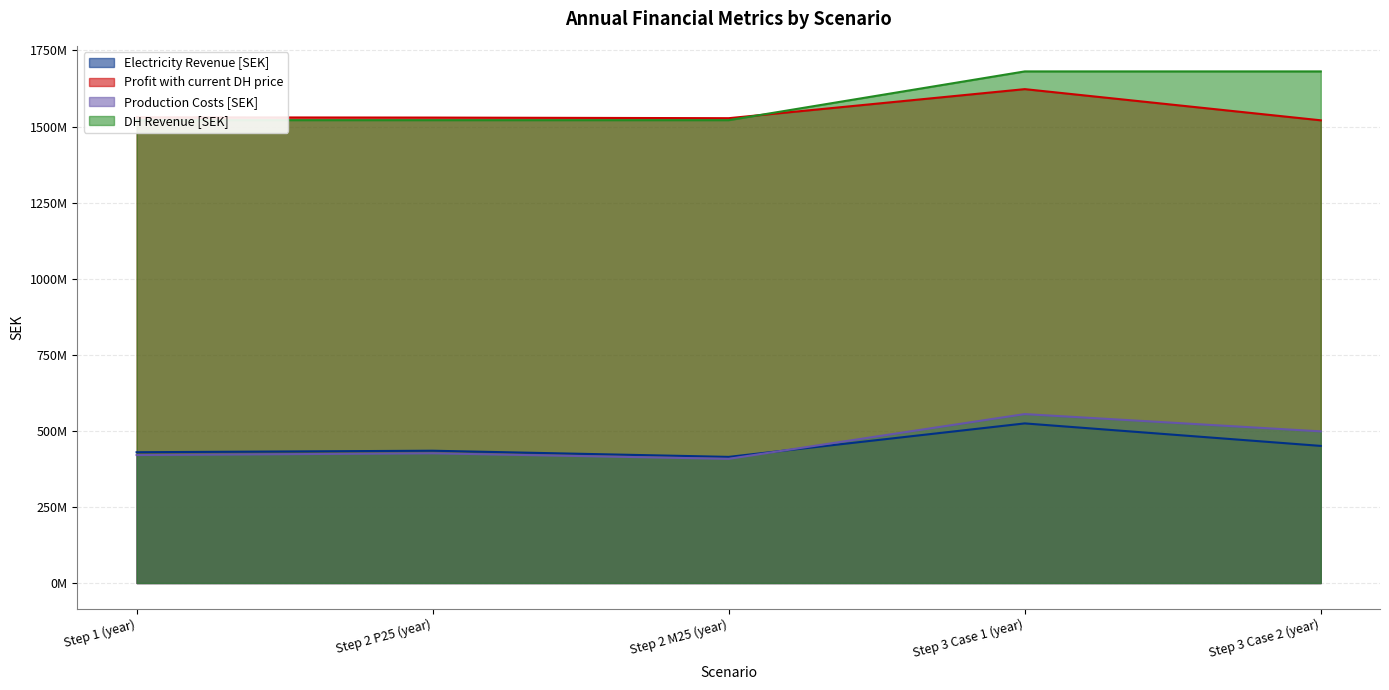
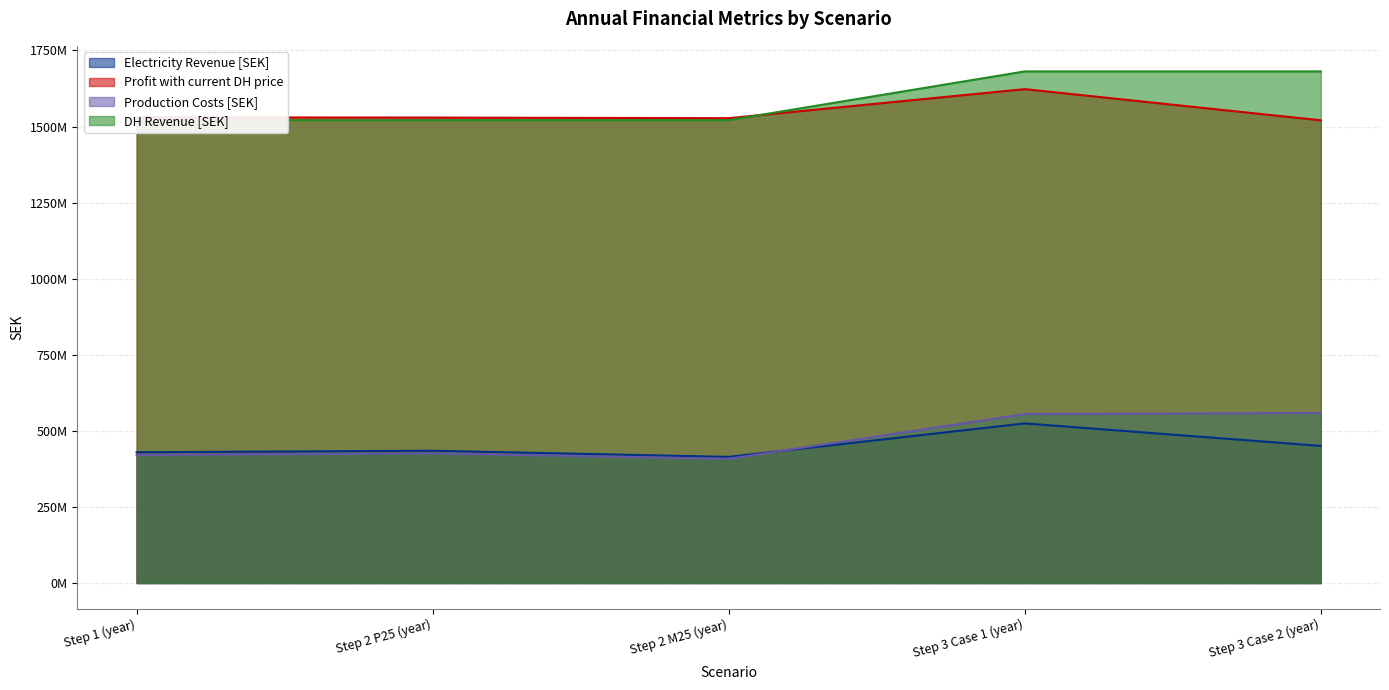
  {
    "Electricity Revenue [SEK]": {
      "Step 1 (year)": 430000000,
      "Step 2 P25 (year)": 430000000,
      "Step 3 Case 1 (year)": 520000000,
      "Step 3 Case 2 (year)": 450000000
    },
    "Profit with current DH price": {
      "Step 3 Case 1 (year)": 1620000000,
      "Step 3 Case 2 (year)": 1520000000
    },
    "Production Costs [SEK]": {
      "Step 1 (year)": 420000000,
      "Step 2 P25 (year)": 430000000,
      "Step 3 Case 1 (year)": 560000000,
-     "Step 3 Case 2 (year)": 500000000
+     "Step 3 Case 2 (year)": 560000000
    },
    "DH Revenue [SEK]": {
      "Step 3 Case 1 (year)": 1680000000,
      "Step 3 Case 2 (year)": 1680000000
    }
  }
